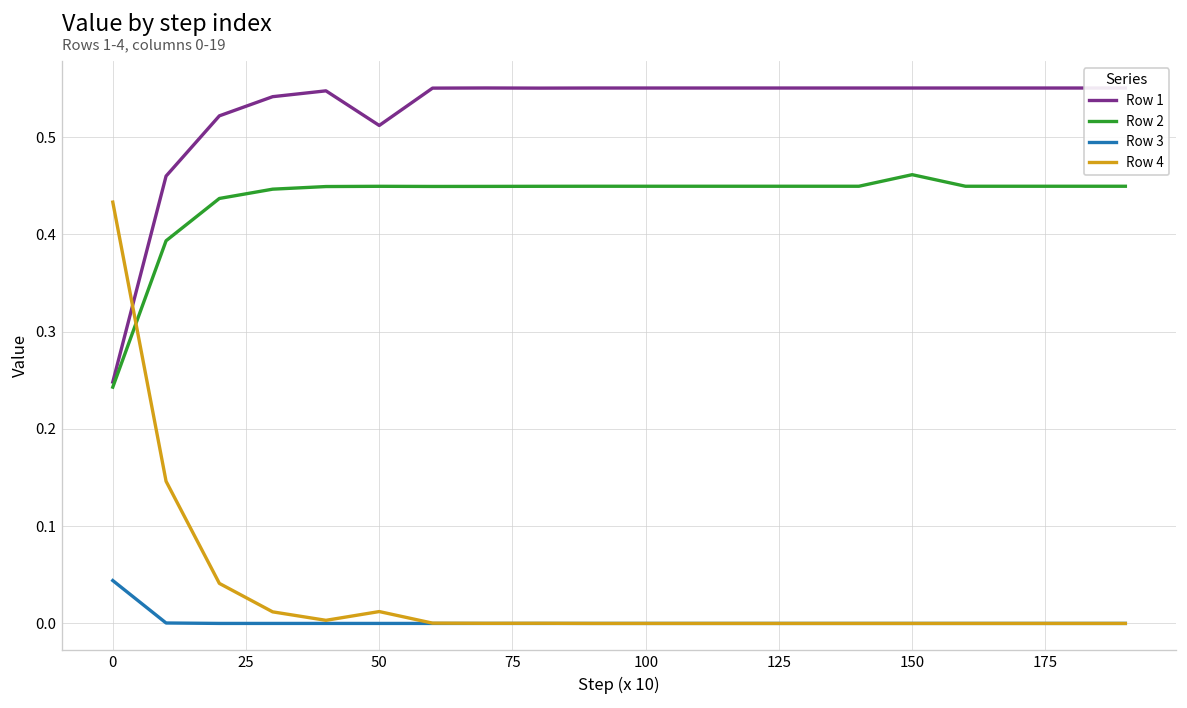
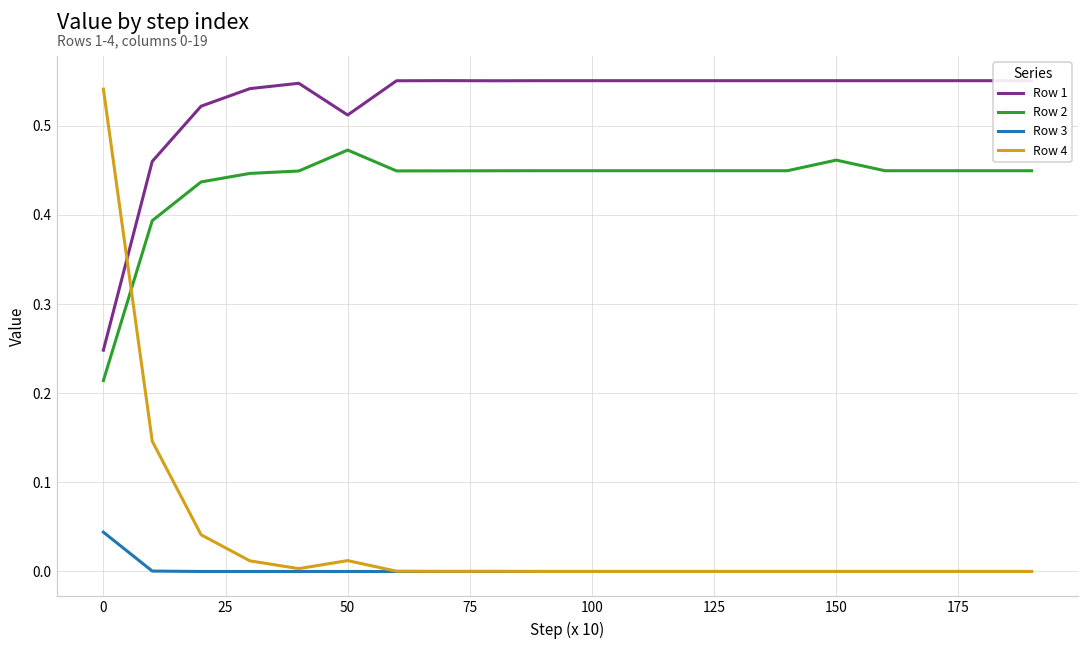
  {
    "Row 1": {
      "0": 0.25,
      "50": 0.51,
      "100": 0.55,
      "150": 0.55
    },
    "Row 2": {
-     "0": 0.24,
-     "50": 0.45,
+     "0": 0.21,
+     "50": 0.47,
      "100": 0.45,
      "150": 0.46
    },
    "Row 3": {
      "0": 0.04,
      "50": 0.00
    },
    "Row 4": {
-     "0": 0.43,
+     "0": 0.54,
      "50": 0.01
    }
  }
